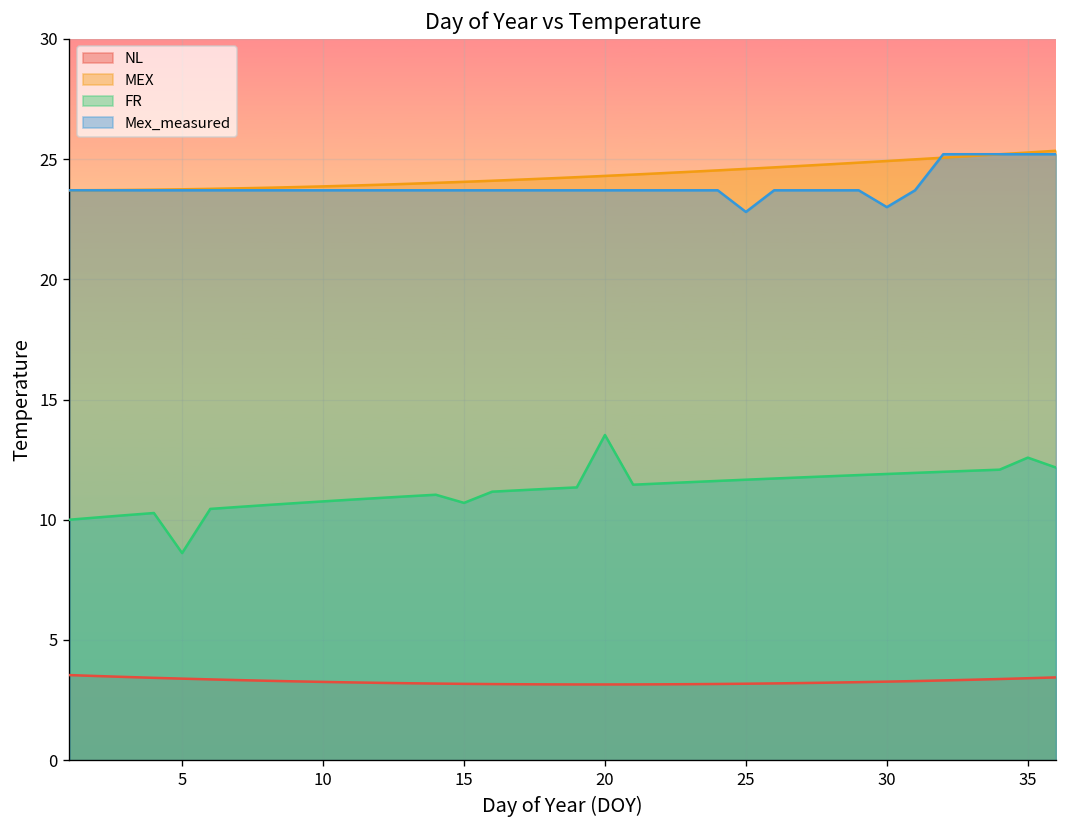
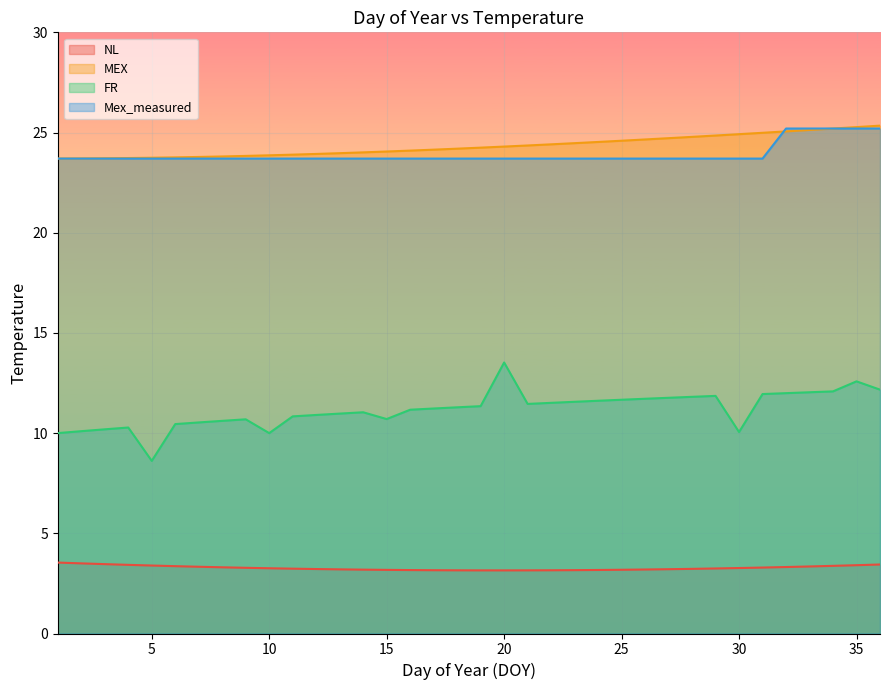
  {
    "FR": {
      "5": 8.6,
-     "10": 10.8,
+     "10": 10.0,
      "15": 10.7,
      "20": 13.5,
      "25": 11.7,
-     "30": 11.9,
+     "30": 10.1,
      "35": 12.6
    },
    "Mex_measured": {
      "10": 23.7,
      "15": 23.7,
      "20": 23.7,
-     "25": 22.8,
-     "30": 23.0
+     "25": 23.7,
+     "30": 23.7
    }
  }
